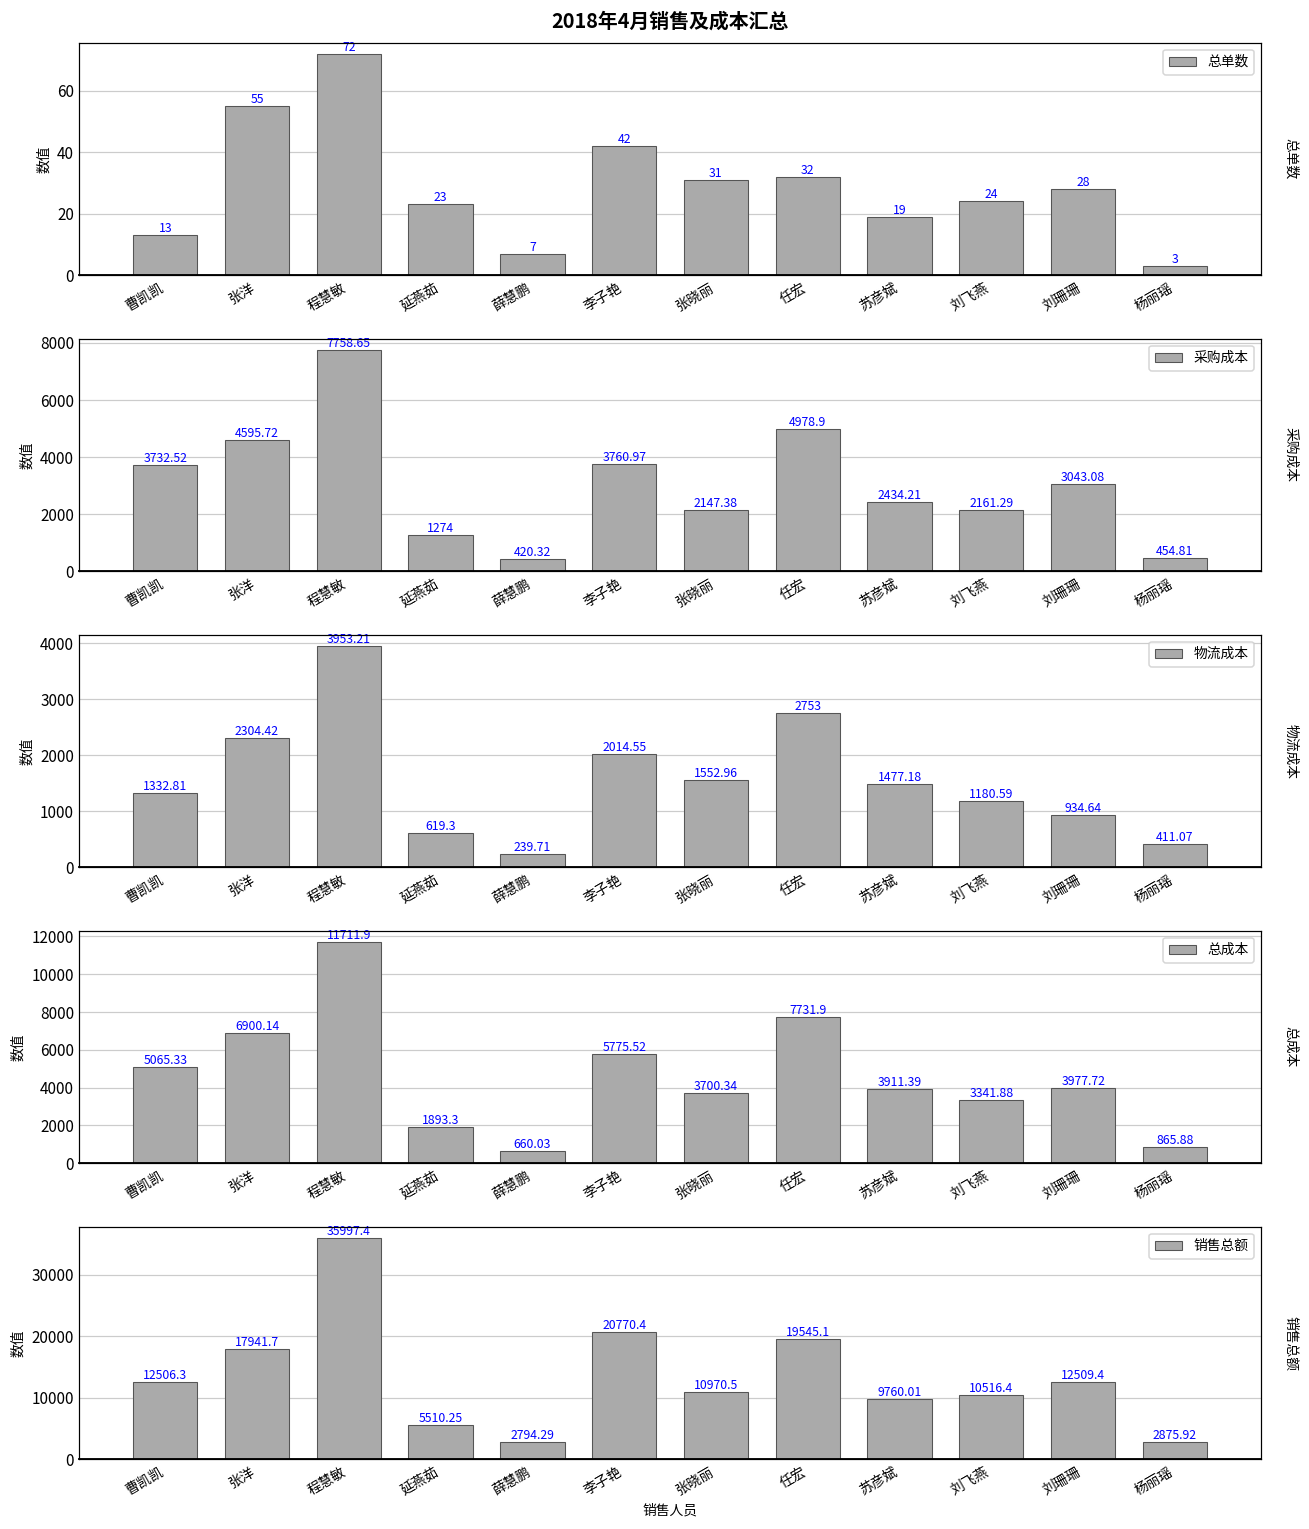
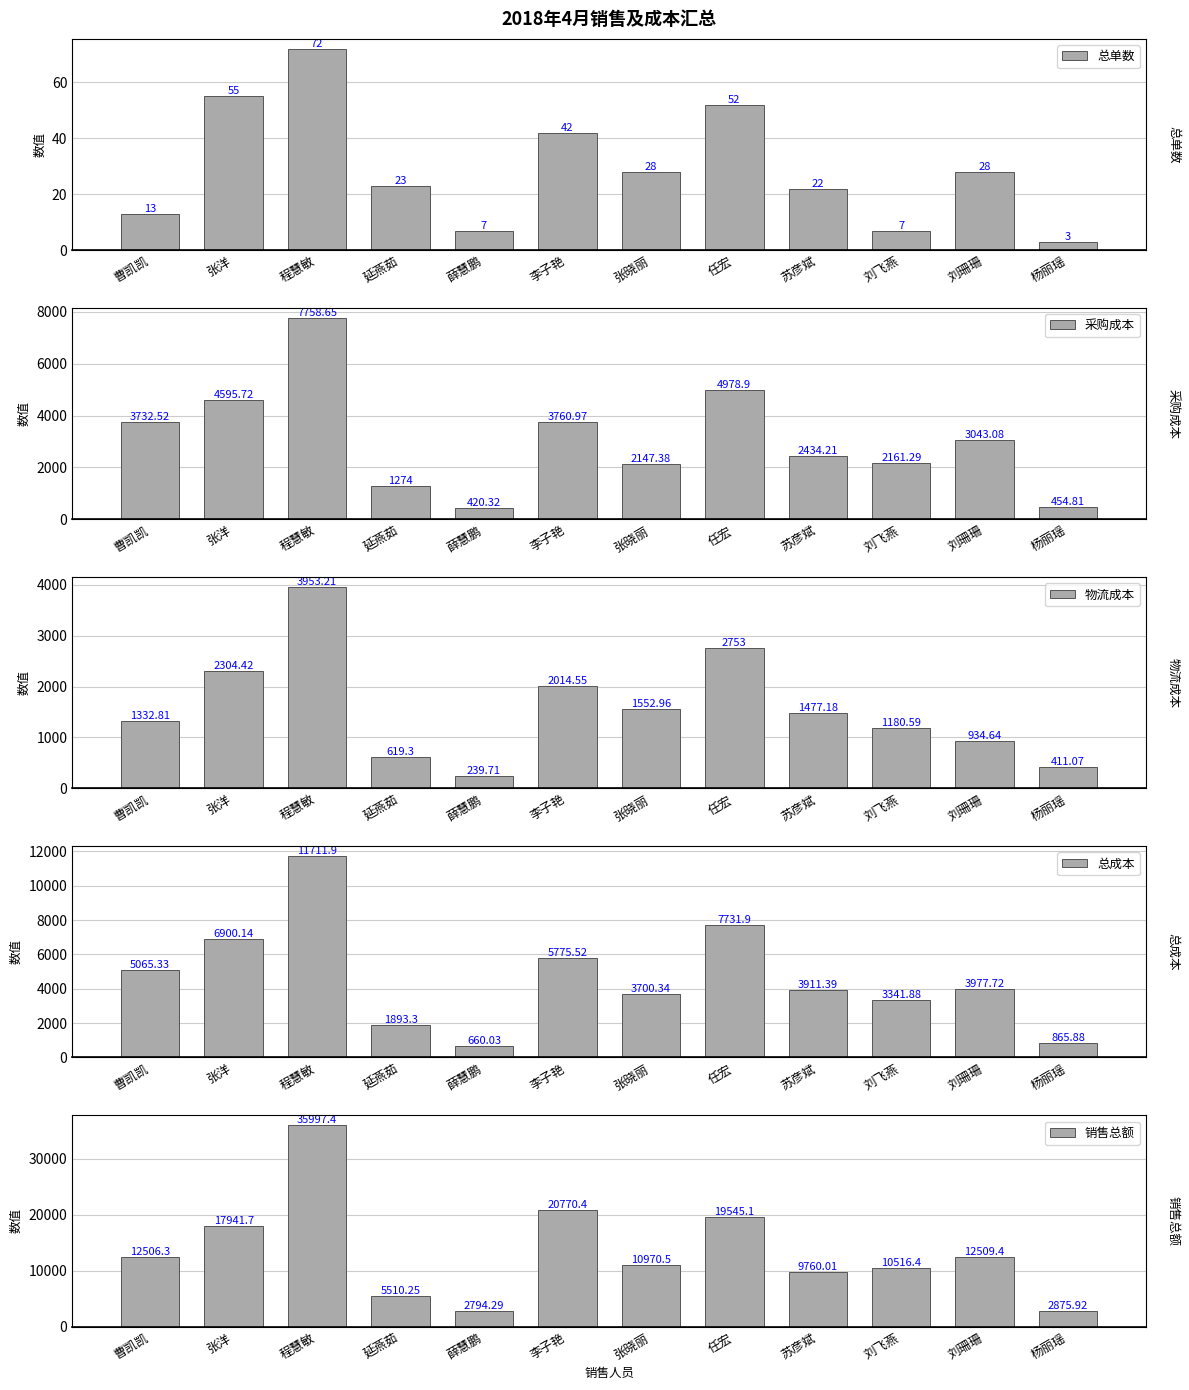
  {
    "2018年4月销售及成本汇总": {
      "曹凯凯": 13,
      "张洋": 55,
      "程慧敏": 72,
      "延燕茹": 23,
      "薛慧鹏": 7,
      "李子艳": 42,
-     "张晓丽": 31,
-     "任宏": 32,
-     "苏彦斌": 19,
-     "刘飞燕": 24,
+     "张晓丽": 28,
+     "任宏": 52,
+     "苏彦斌": 22,
+     "刘飞燕": 7,
      "刘珊珊": 28,
      "杨丽瑶": 3
    }
  }
